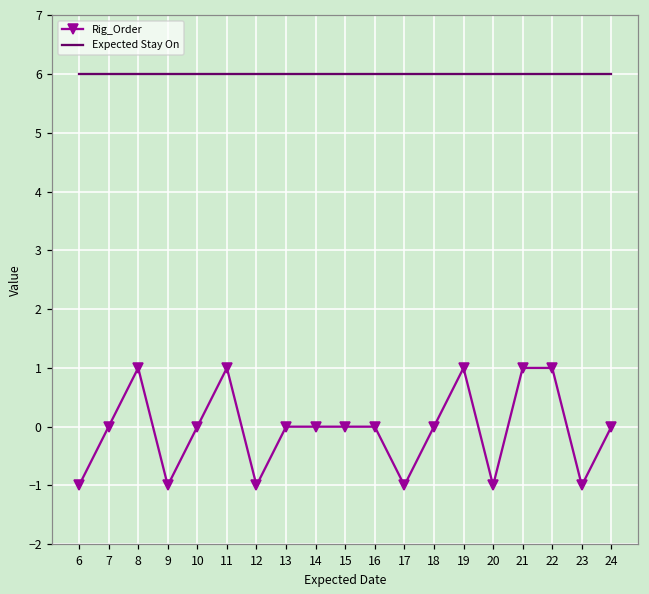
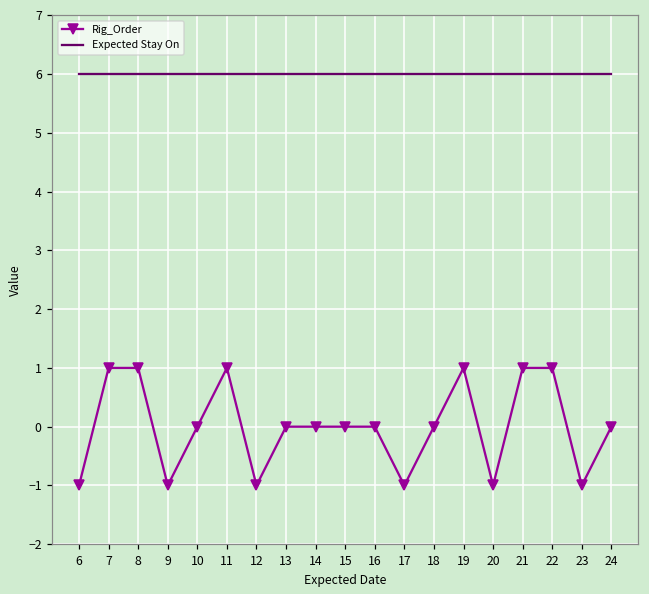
  {
    "Rig_Order": {
      "6": -1,
-     "7": 0,
+     "7": 1,
      "8": 1,
      "9": -1,
      "10": 0,
      "11": 1,
      "12": -1,
      "13": 0,
      "14": 0,
      "15": 0,
      "16": 0,
      "17": -1,
      "18": 0,
      "19": 1,
      "20": -1,
      "21": 1,
      "22": 1,
      "23": -1,
      "24": 0
    },
    "Expected Stay On": {
      "6": 6,
      "7": 6,
      "8": 6,
      "9": 6,
      "10": 6,
      "11": 6,
      "12": 6,
      "13": 6,
      "14": 6,
      "15": 6,
      "16": 6,
      "17": 6,
      "18": 6,
      "19": 6,
      "20": 6,
      "21": 6,
      "22": 6,
      "23": 6,
      "24": 6
    }
  }
